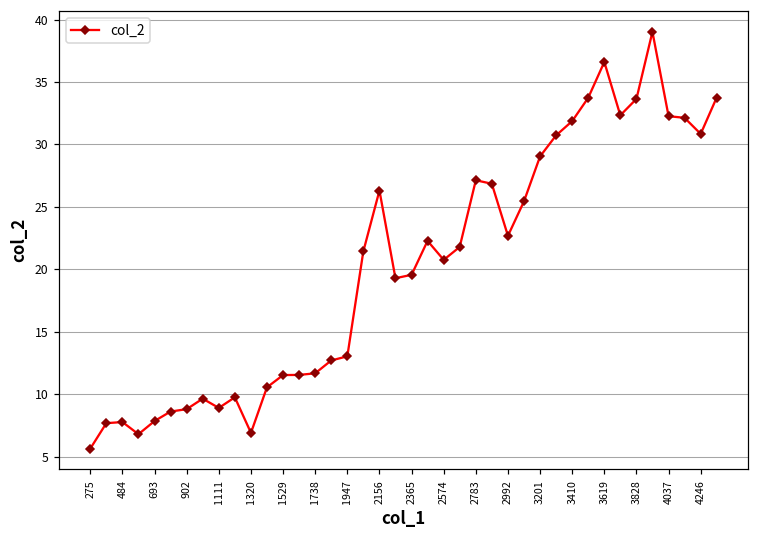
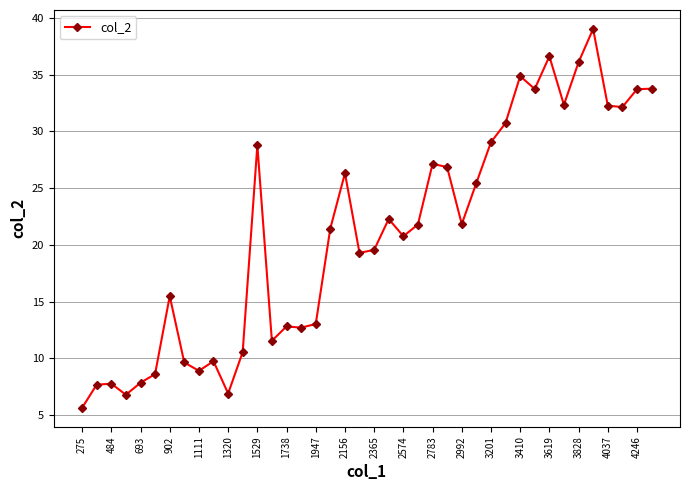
  {
    "275": 5.6,
    "484": 7.8,
    "693": 7.9,
-   "902": 8.8,
+   "902": 15.5,
    "1111": 8.9,
    "1320": 6.9,
-   "1529": 11.5,
-   "1738": 11.7,
+   "1529": 28.8,
+   "1738": 12.8,
    "1947": 13.0,
    "2156": 26.3,
    "2365": 19.6,
    "2574": 20.8,
    "2783": 27.1,
-   "2992": 22.7,
+   "2992": 21.8,
    "3201": 29.0,
-   "3410": 31.9,
+   "3410": 34.9,
    "3619": 36.6,
-   "3828": 33.6,
+   "3828": 36.1,
    "4037": 32.3,
-   "4246": 30.8
+   "4246": 33.7
  }
